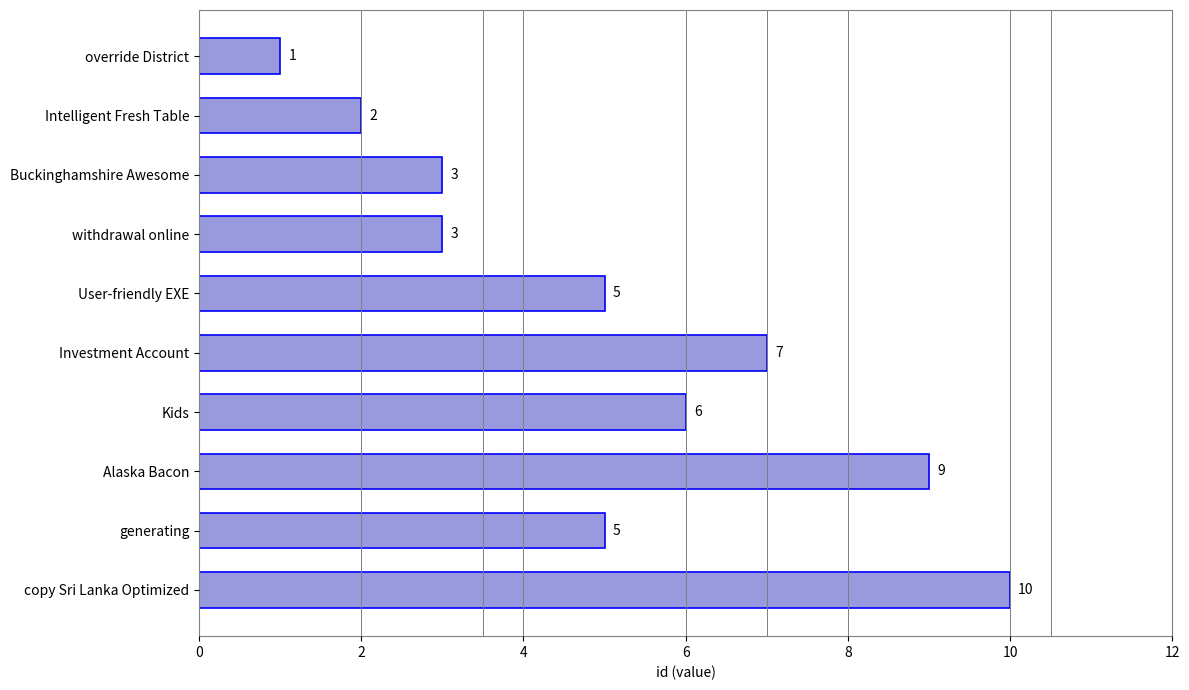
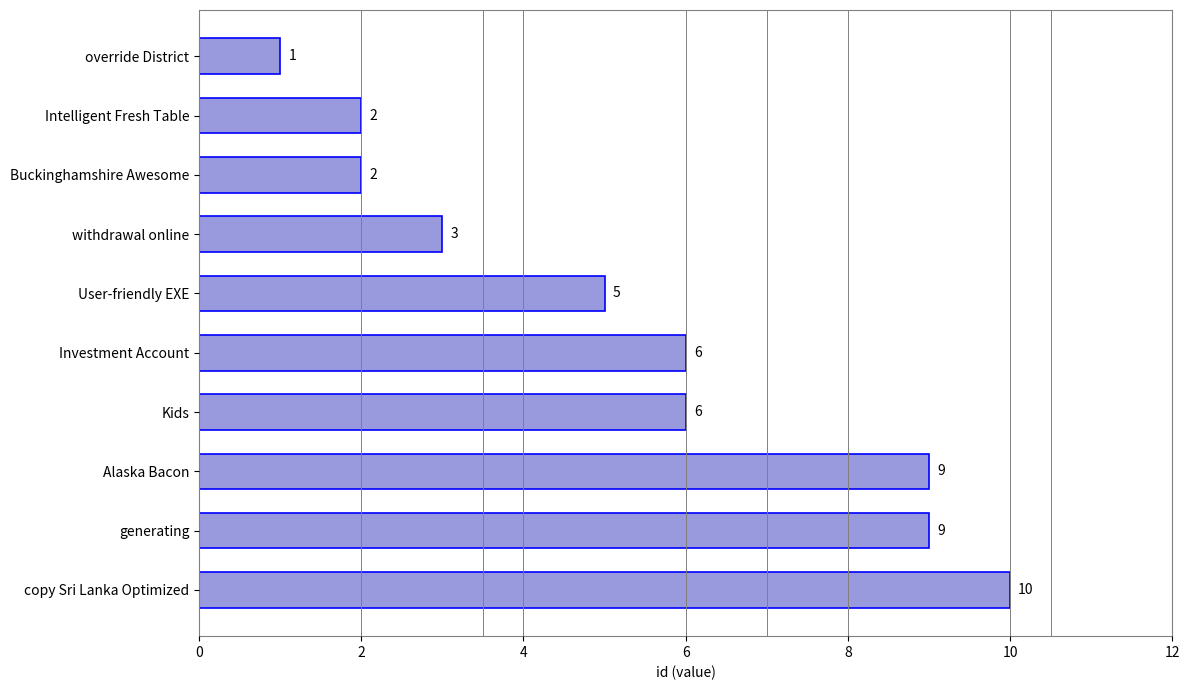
  {
    "override District": 1,
    "Intelligent Fresh Table": 2,
-   "Buckinghamshire Awesome": 3,
+   "Buckinghamshire Awesome": 2,
    "withdrawal online": 3,
    "User-friendly EXE": 5,
-   "Investment Account": 7,
+   "Investment Account": 6,
    "Kids": 6,
    "Alaska Bacon": 9,
-   "generating": 5,
+   "generating": 9,
    "copy Sri Lanka Optimized": 10
  }
